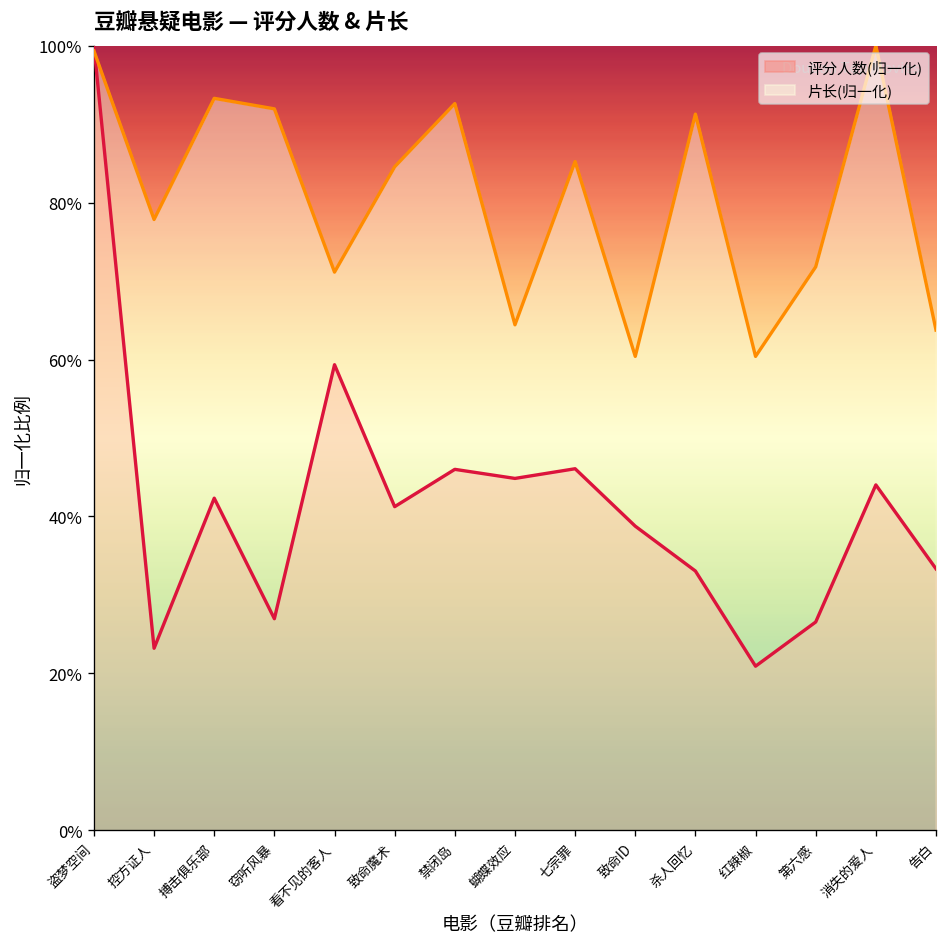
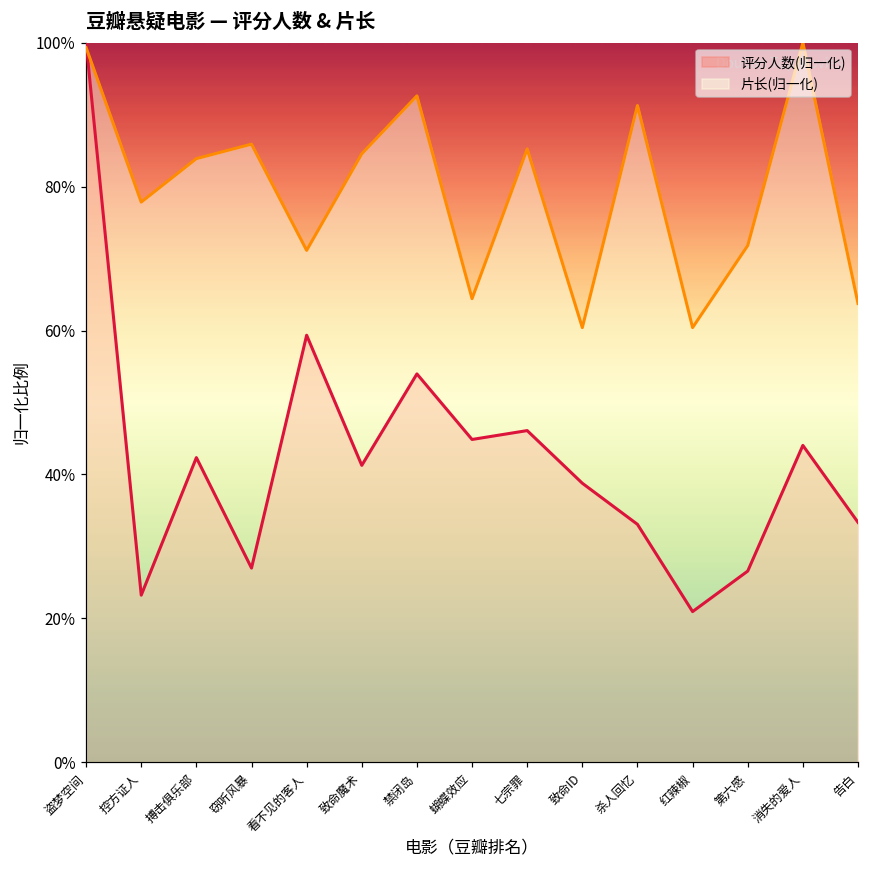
  {
    "评分人数(归一化)": {
      "盗梦空间": "100%",
      "控方证人": "23%",
      "搏击俱乐部": "42%",
      "窃听风暴": "27%",
      "看不见的客人": "59%",
      "致命魔术": "41%",
-     "禁闭岛": "46%",
+     "禁闭岛": "54%",
      "蝴蝶效应": "45%",
      "七宗罪": "46%",
      "致命ID": "39%",
      "杀人回忆": "33%",
      "红辣椒": "21%",
      "第六感": "27%",
      "消失的爱人": "44%",
      "告白": "33%"
    },
    "片长(归一化)": {
      "盗梦空间": "99%",
      "控方证人": "78%",
-     "搏击俱乐部": "93%",
-     "窃听风暴": "92%",
+     "搏击俱乐部": "84%",
+     "窃听风暴": "86%",
      "看不见的客人": "71%",
      "致命魔术": "85%",
      "禁闭岛": "93%",
      "蝴蝶效应": "64%",
      "七宗罪": "85%",
      "致命ID": "60%",
      "杀人回忆": "91%",
      "红辣椒": "60%",
      "第六感": "72%",
      "消失的爱人": "100%",
      "告白": "64%"
    }
  }
